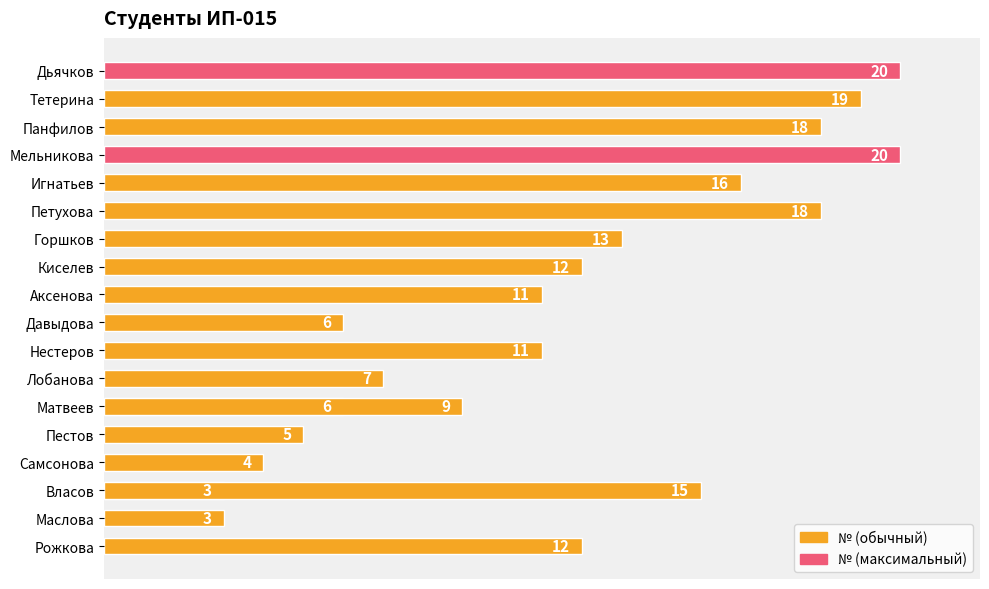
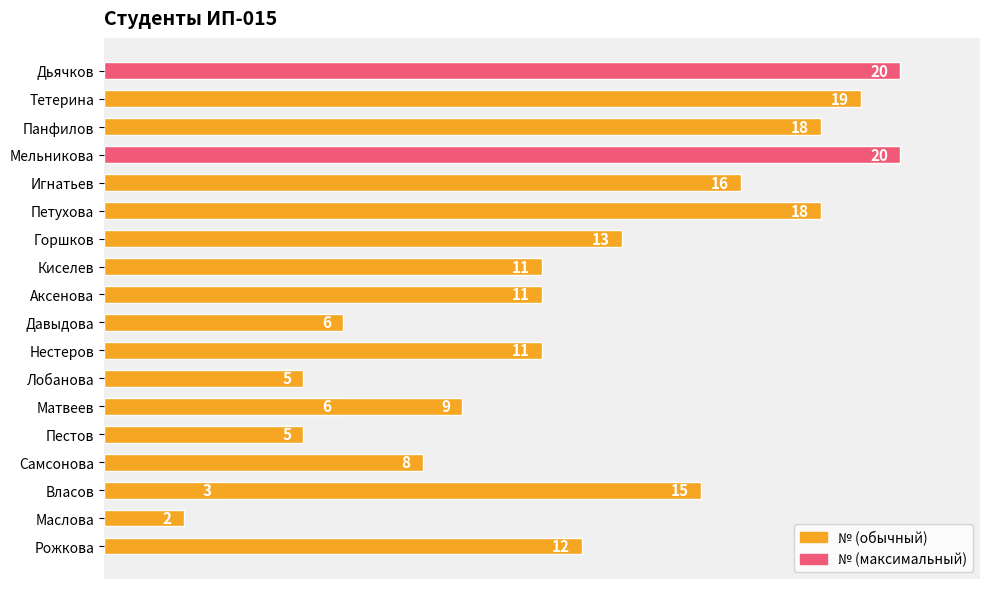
  {
    "Дьячков": 20,
    "Тетерина": 19,
    "Панфилов": 18,
    "Мельникова": 20,
    "Игнатьев": 16,
    "Петухова": 18,
    "Горшков": 13,
-   "Киселев": 12,
+   "Киселев": 11,
    "Аксенова": 11,
    "Давыдова": 6,
    "Нестеров": 11,
-   "Лобанова": 7,
+   "Лобанова": 5,
    "Пестов": 5,
-   "Самсонова": 4,
-   "Маслова": 3,
+   "Самсонова": 8,
+   "Маслова": 2,
    "Рожкова": 12
  }
